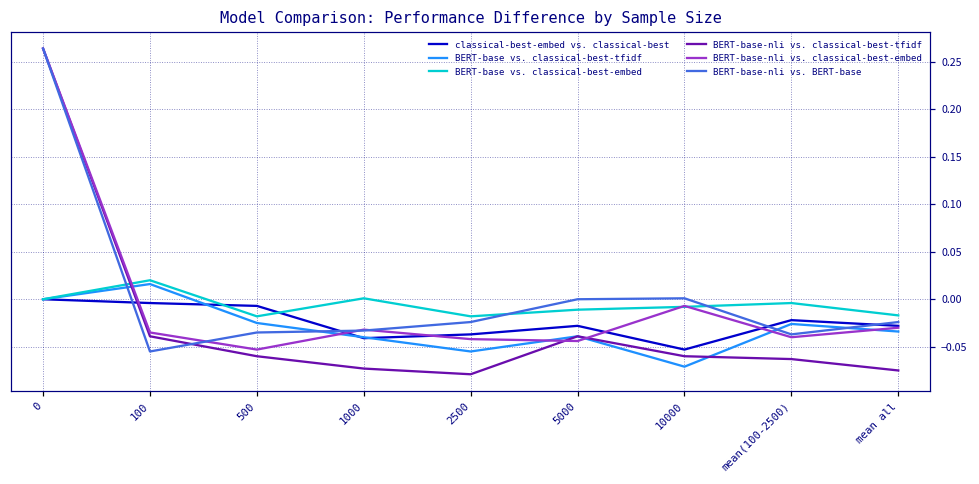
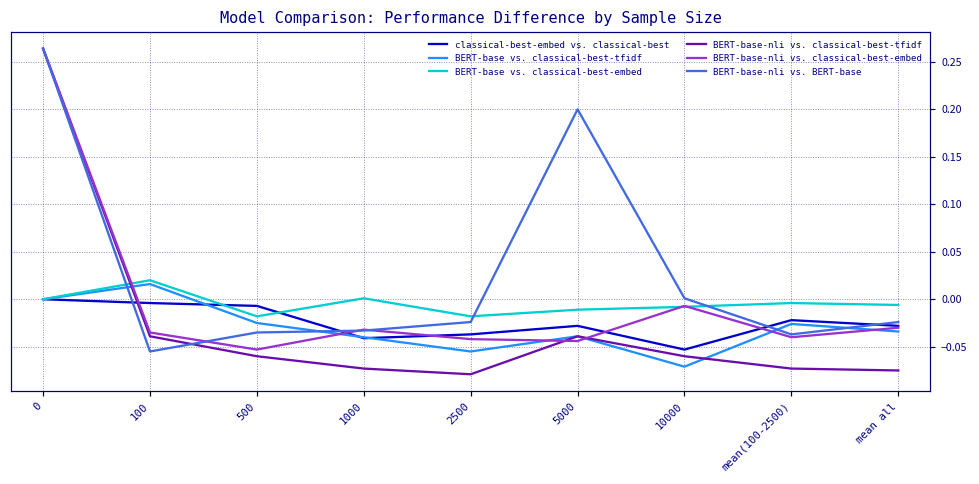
  {
    "classical-best-embed vs. classical-best": {
      "100": 0.00,
      "500": -0.01,
      "2500": -0.04,
      "5000": -0.03,
      "10000": -0.05,
      "mean(100-2500)": -0.02
    },
    "BERT-base vs. classical-best-tfidf": {
      "100": 0.02,
      "500": -0.03,
      "2500": -0.06,
      "10000": -0.07,
      "mean(100-2500)": -0.03,
      "mean all": -0.03
    },
    "BERT-base vs. classical-best-embed": {
      "100": 0.02,
      "500": -0.02,
      "1000": 0.00,
      "2500": -0.02,
      "5000": -0.01,
      "mean(100-2500)": 0.00,
-     "mean all": -0.02
+     "mean all": -0.01
    },
    "BERT-base-nli vs. classical-best-tfidf": {
      "100": -0.04,
      "500": -0.06,
      "1000": -0.07,
      "2500": -0.08,
      "10000": -0.06,
-     "mean(100-2500)": -0.06,
+     "mean(100-2500)": -0.07,
      "mean all": -0.08
    },
    "BERT-base-nli vs. classical-best-embed": {
      "100": -0.04,
      "500": -0.05,
      "2500": -0.04,
      "5000": -0.04,
      "mean(100-2500)": -0.04
    },
    "BERT-base-nli vs. BERT-base": {
      "100": -0.06,
      "500": -0.04,
      "2500": -0.02,
-     "5000": 0.0,
+     "5000": 0.2,
      "10000": 0.0,
      "mean(100-2500)": -0.04,
      "mean all": -0.02
    }
  }
